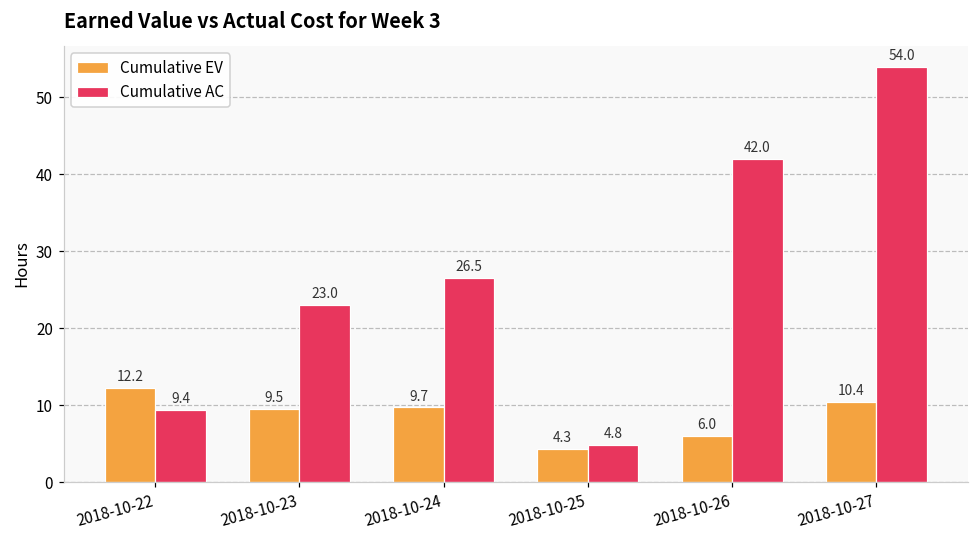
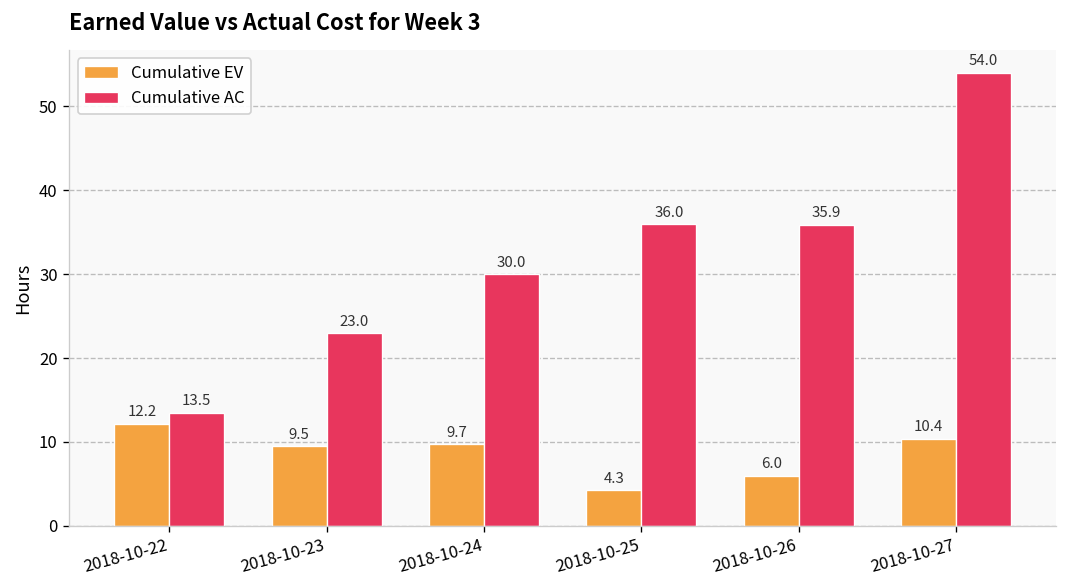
  {
    "Cumulative EV": {
      "2018-10-22": 12.2,
      "2018-10-23": 9.5,
      "2018-10-24": 9.7,
      "2018-10-25": 4.3,
      "2018-10-26": 6.0,
      "2018-10-27": 10.4
    },
    "Cumulative AC": {
-     "2018-10-22": 9.4,
+     "2018-10-22": 13.5,
      "2018-10-23": 23.0,
-     "2018-10-24": 26.5,
-     "2018-10-25": 4.8,
-     "2018-10-26": 42.0,
+     "2018-10-24": 30.0,
+     "2018-10-25": 36.0,
+     "2018-10-26": 35.9,
      "2018-10-27": 54.0
    }
  }
